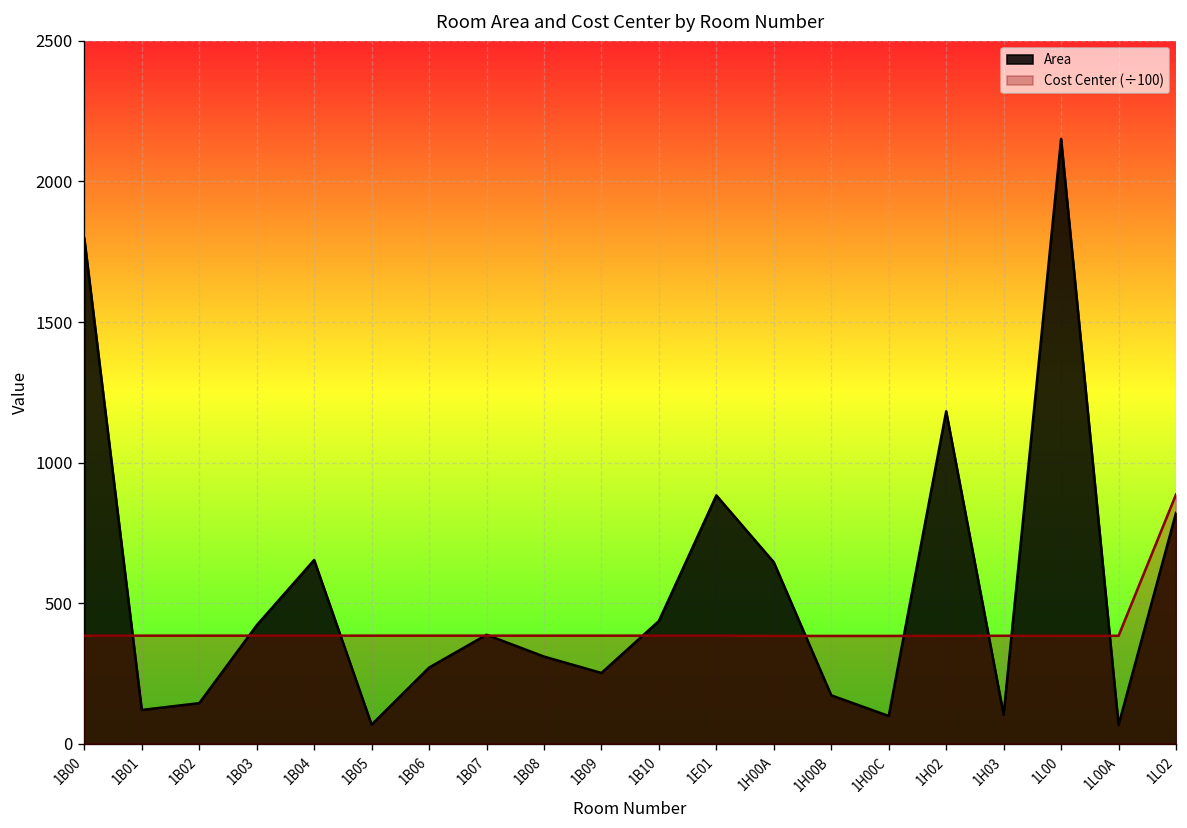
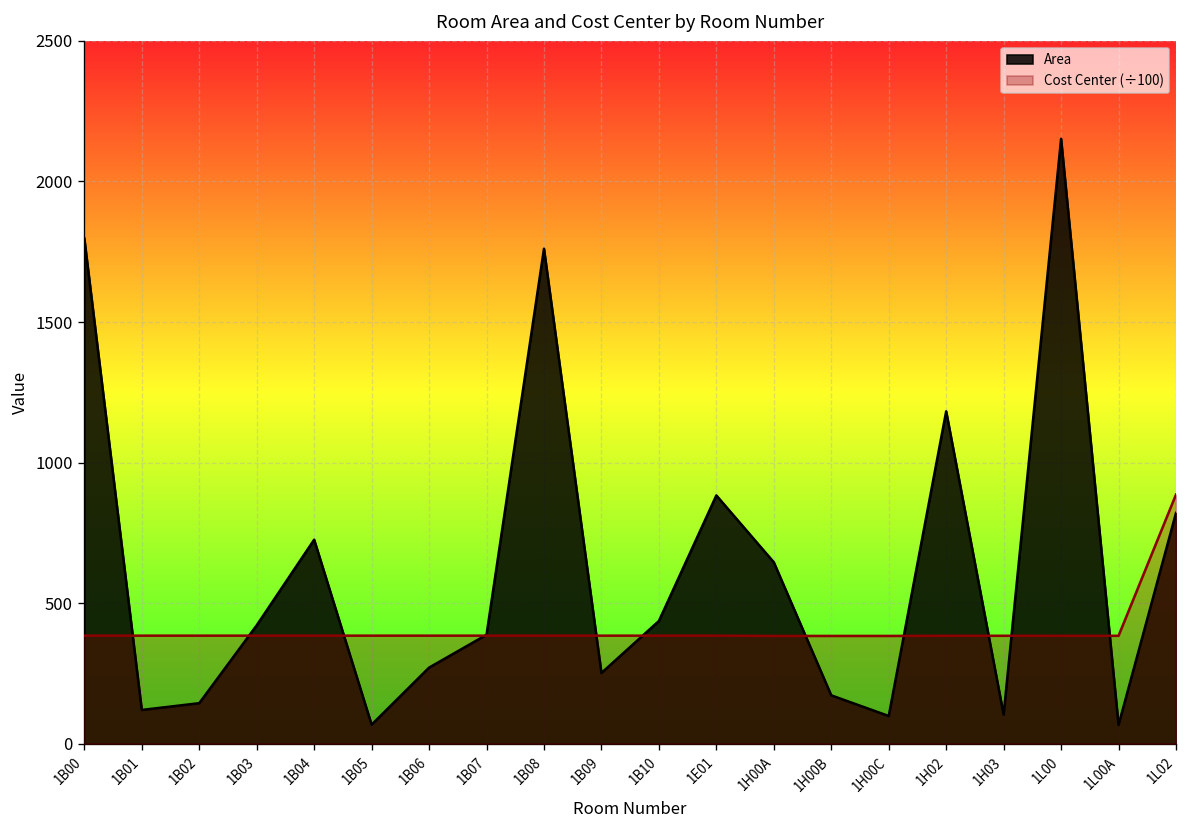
  {
    "Area": {
      "1B00": 1800,
      "1B01": 120,
      "1B02": 140,
      "1B03": 420,
-     "1B04": 650,
+     "1B04": 730,
      "1B05": 70,
      "1B06": 270,
-     "1B08": 310,
+     "1B08": 1760,
      "1B09": 250,
      "1B10": 440,
      "1E01": 880,
      "1H00A": 650,
      "1H00B": 170,
      "1H00C": 100,
      "1H02": 1180,
      "1H03": 100,
      "1L00": 2150,
      "1L00A": 70,
      "1L02": 820
    },
    "Cost Center (÷100)": {
      "1B00": 380,
      "1B01": 380,
      "1B02": 380,
      "1B03": 380,
      "1B04": 380,
      "1B05": 380,
      "1B06": 380,
      "1B08": 380,
      "1B09": 380,
      "1B10": 380,
      "1E01": 380,
      "1H00A": 380,
      "1H00B": 380,
      "1H00C": 380,
      "1H02": 380,
      "1H03": 380,
      "1L00": 380,
      "1L00A": 380,
      "1L02": 890
    }
  }
